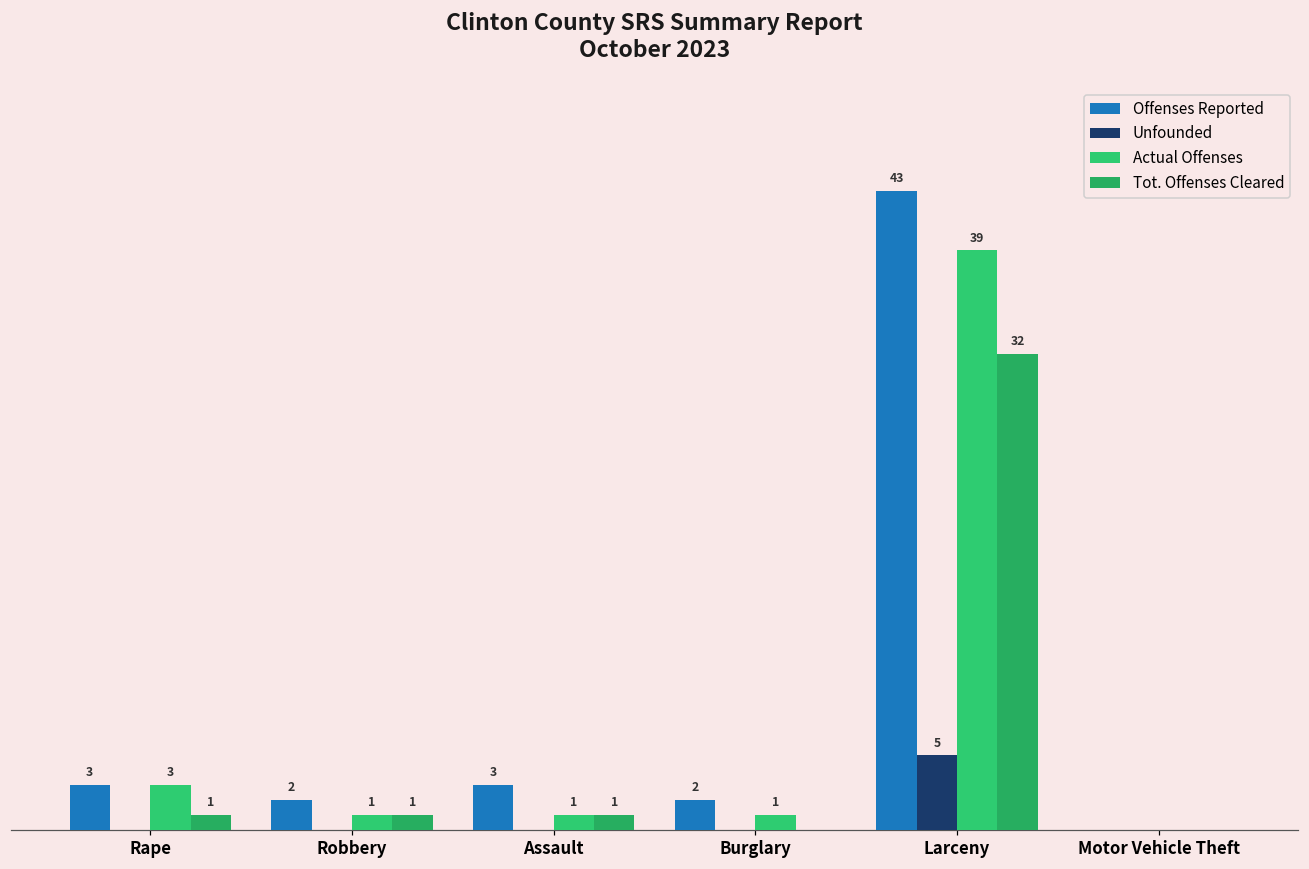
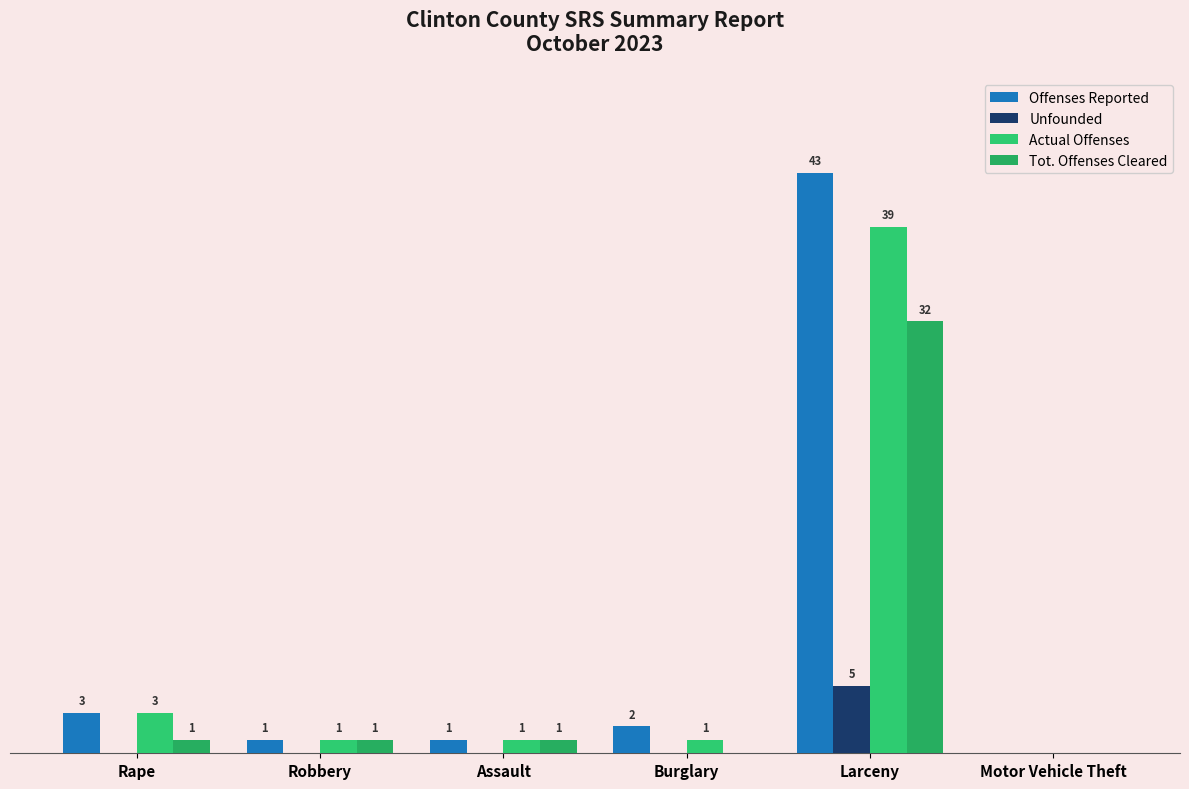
  {
    "Offenses Reported": {
      "Rape": 3,
-     "Robbery": 2,
-     "Assault": 3,
+     "Robbery": 1,
+     "Assault": 1,
      "Burglary": 2,
      "Larceny": 43
    },
    "Unfounded": {
      "Larceny": 5
    }
  }
